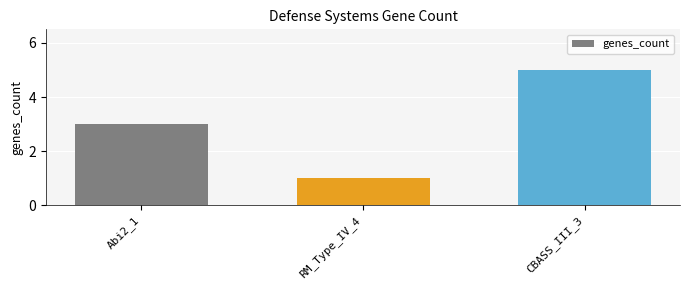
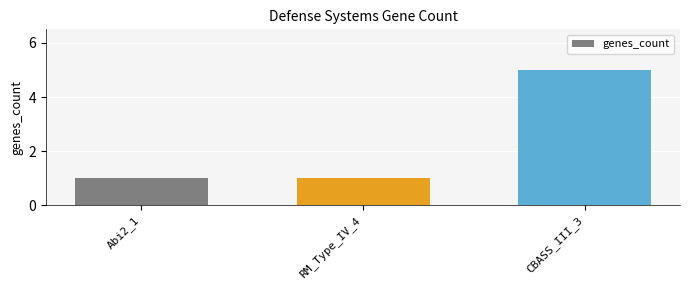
  {
-   "Abi2_1": 3,
+   "Abi2_1": 1,
    "RM_Type_IV_4": 1,
    "CBASS_III_3": 5
  }
